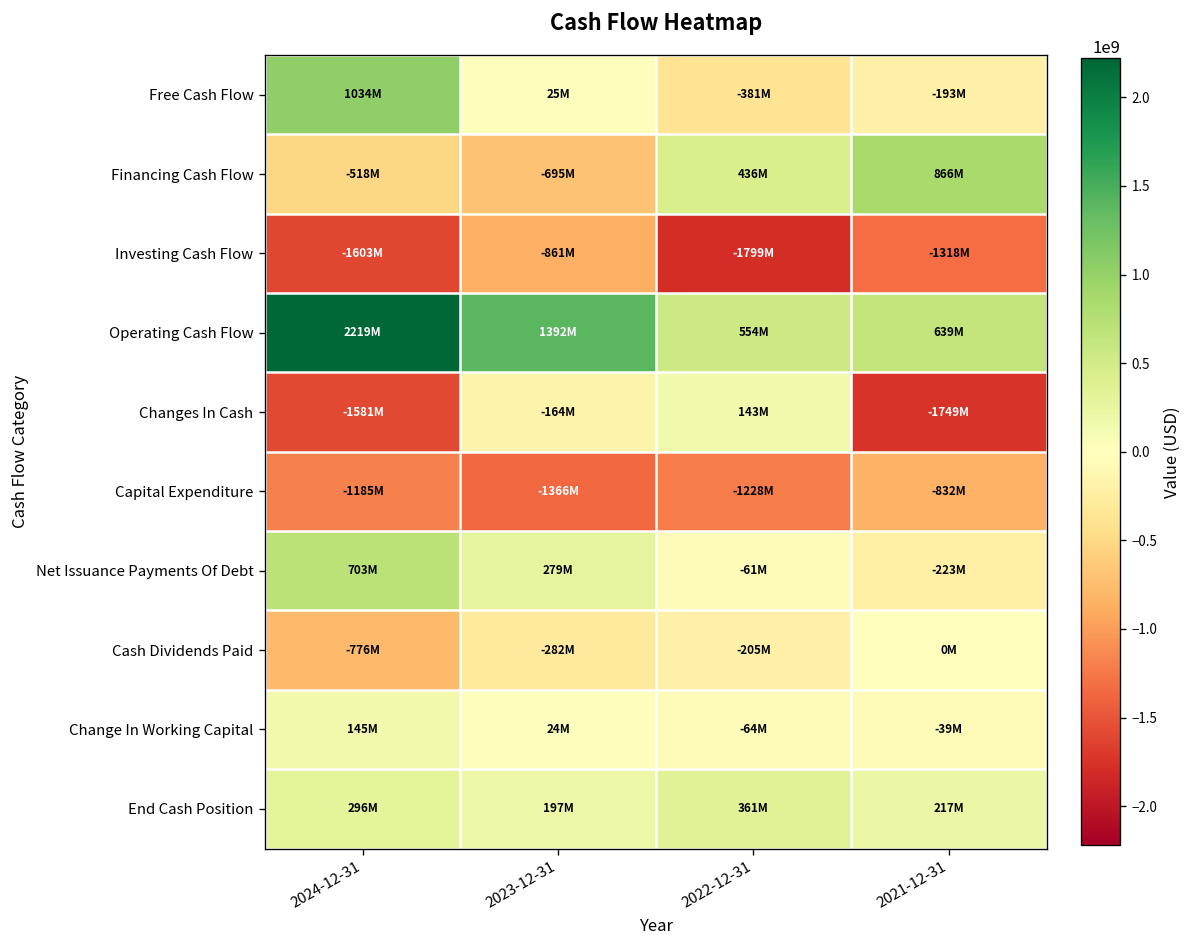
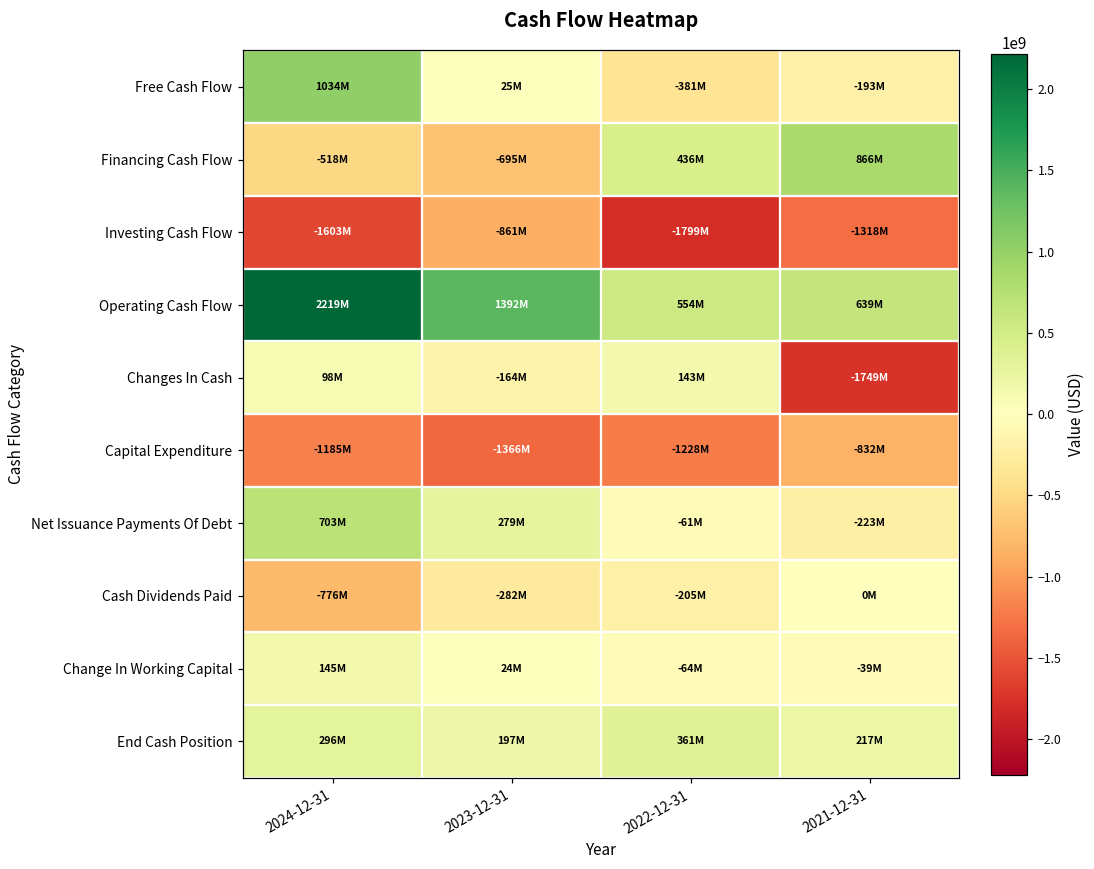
  {
    "Free Cash Flow": {
      "2024-12-31": "1034M",
      "2023-12-31": "25M",
      "2022-12-31": "-381M",
      "2021-12-31": "-193M"
    },
    "Financing Cash Flow": {
      "2024-12-31": "-518M",
      "2023-12-31": "-695M",
      "2022-12-31": "436M",
      "2021-12-31": "866M"
    },
    "Investing Cash Flow": {
      "2024-12-31": "-1603M",
      "2023-12-31": "-861M",
      "2022-12-31": "-1799M",
      "2021-12-31": "-1318M"
    },
    "Operating Cash Flow": {
      "2024-12-31": "2219M",
      "2023-12-31": "1392M",
      "2022-12-31": "554M",
      "2021-12-31": "639M"
    },
    "Changes In Cash": {
-     "2024-12-31": "-1581M",
+     "2024-12-31": "98M",
      "2023-12-31": "-164M",
      "2022-12-31": "143M",
      "2021-12-31": "-1749M"
    },
    "Capital Expenditure": {
      "2024-12-31": "-1185M",
      "2023-12-31": "-1366M",
      "2022-12-31": "-1228M",
      "2021-12-31": "-832M"
    },
    "Net Issuance Payments Of Debt": {
      "2024-12-31": "703M",
      "2023-12-31": "279M",
      "2022-12-31": "-61M",
      "2021-12-31": "-223M"
    },
    "Cash Dividends Paid": {
      "2024-12-31": "-776M",
      "2023-12-31": "-282M",
      "2022-12-31": "-205M",
      "2021-12-31": "0M"
    },
    "Change In Working Capital": {
      "2024-12-31": "145M",
      "2023-12-31": "24M",
      "2022-12-31": "-64M",
      "2021-12-31": "-39M"
    },
    "End Cash Position": {
      "2024-12-31": "296M",
      "2023-12-31": "197M",
      "2022-12-31": "361M",
      "2021-12-31": "217M"
    }
  }
